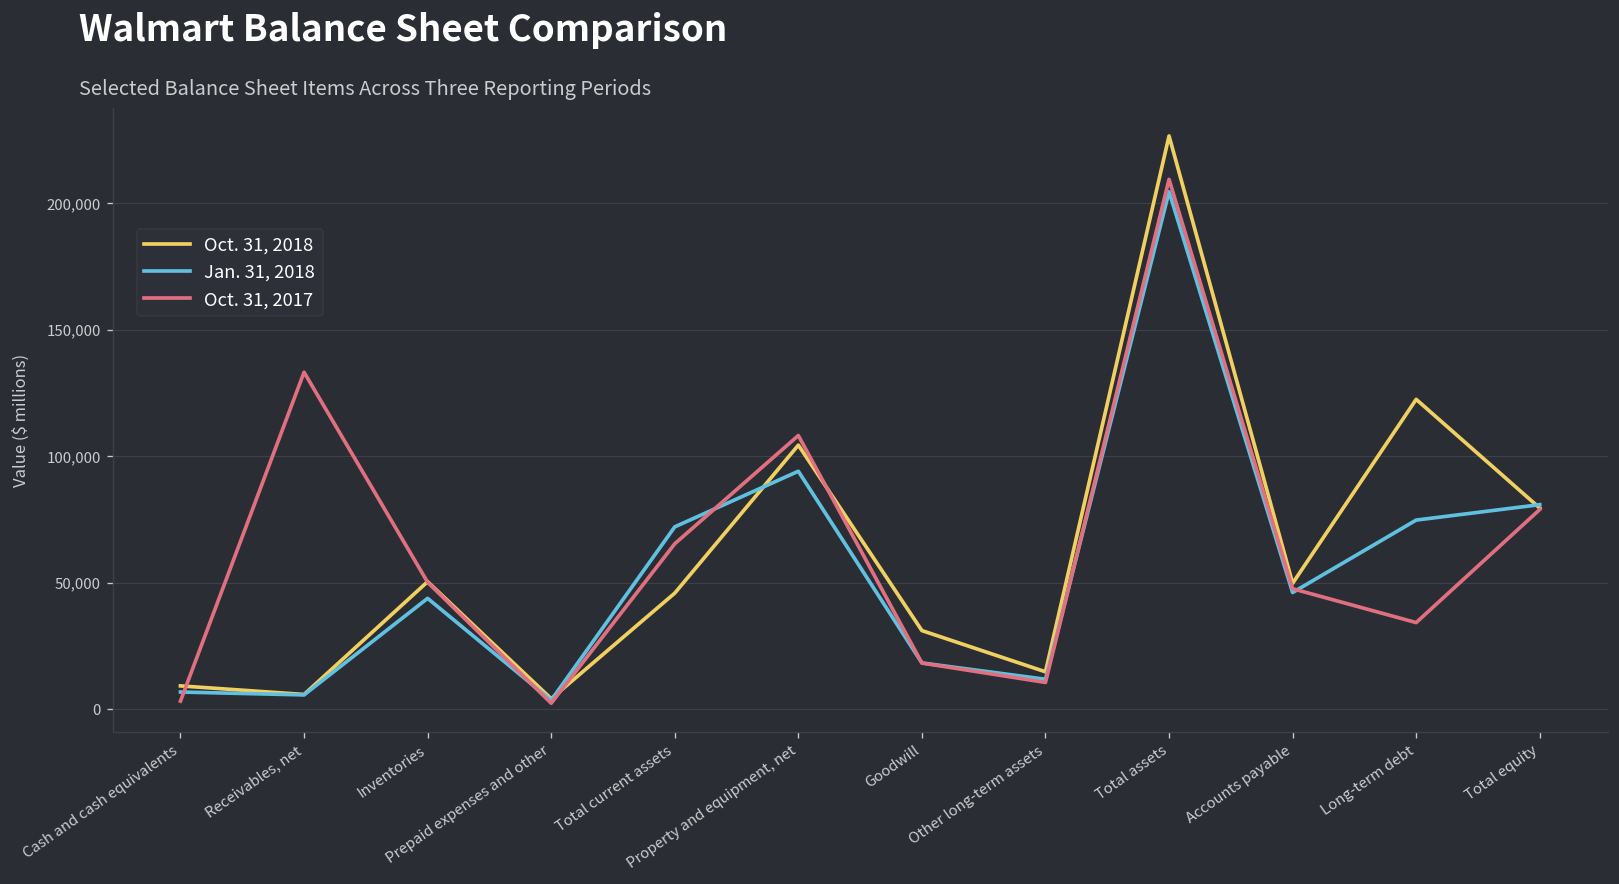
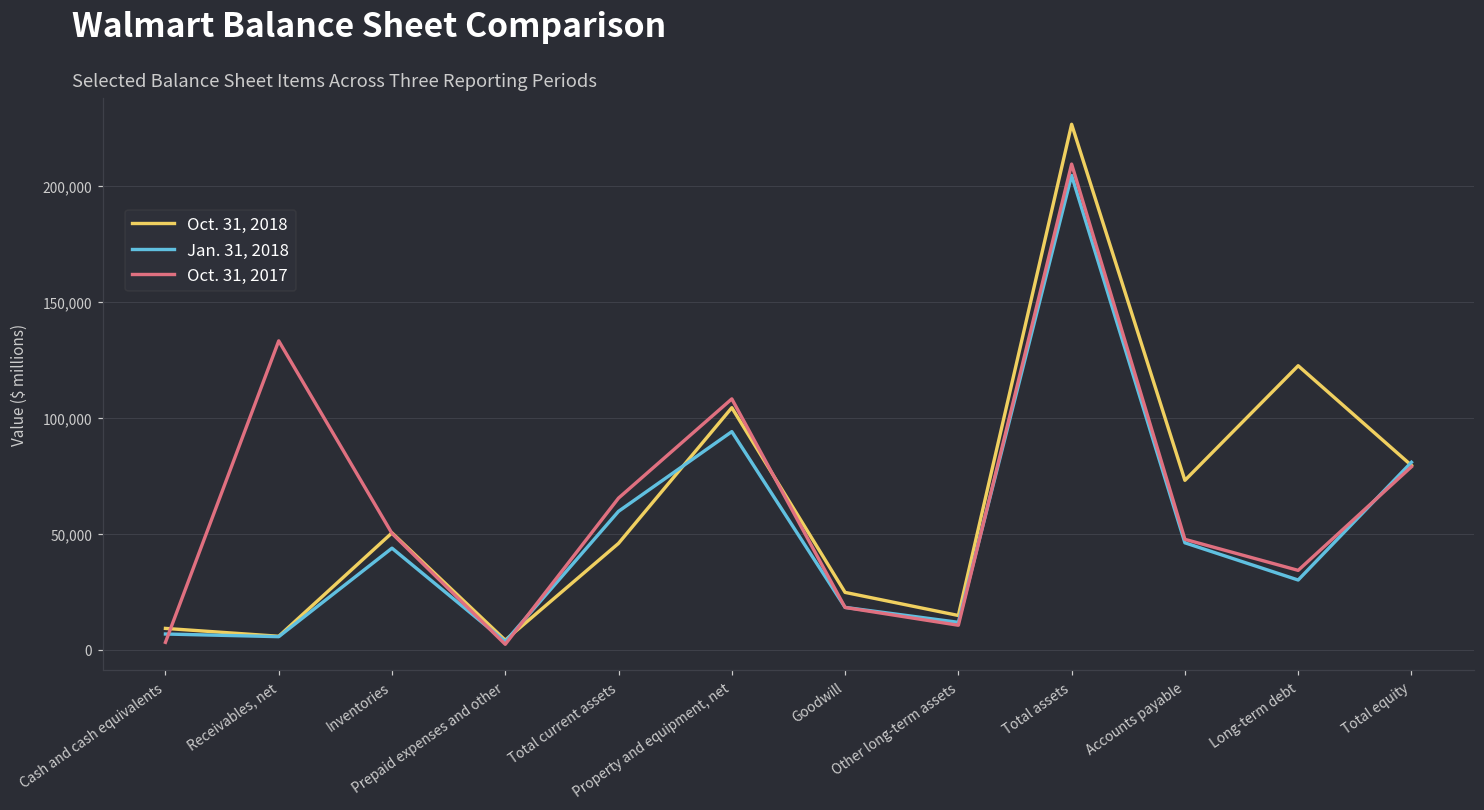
  {
    "Oct. 31, 2018": {
      "Cash and cash equivalents": "9,000",
      "Total current assets": "46,000",
      "Property and equipment, net": "104,000",
-     "Goodwill": "31,000",
+     "Goodwill": "25,000",
      "Other long-term assets": "15,000",
      "Total assets": "227,000",
-     "Accounts payable": "50,000",
+     "Accounts payable": "73,000",
      "Long-term debt": "122,000"
    },
    "Jan. 31, 2018": {
      "Cash and cash equivalents": "7,000",
      "Inventories": "44,000",
-     "Total current assets": "72,000",
+     "Total current assets": "60,000",
      "Property and equipment, net": "94,000",
      "Other long-term assets": "12,000",
      "Total assets": "205,000",
      "Accounts payable": "46,000",
-     "Long-term debt": "75,000",
+     "Long-term debt": "30,000",
      "Total equity": "81,000"
    },
    "Oct. 31, 2017": {
      "Cash and cash equivalents": "3,000",
      "Receivables, net": "133,000",
      "Total current assets": "65,000",
      "Property and equipment, net": "108,000",
      "Other long-term assets": "11,000",
      "Total assets": "209,000",
      "Accounts payable": "48,000",
      "Long-term debt": "34,000"
    }
  }
